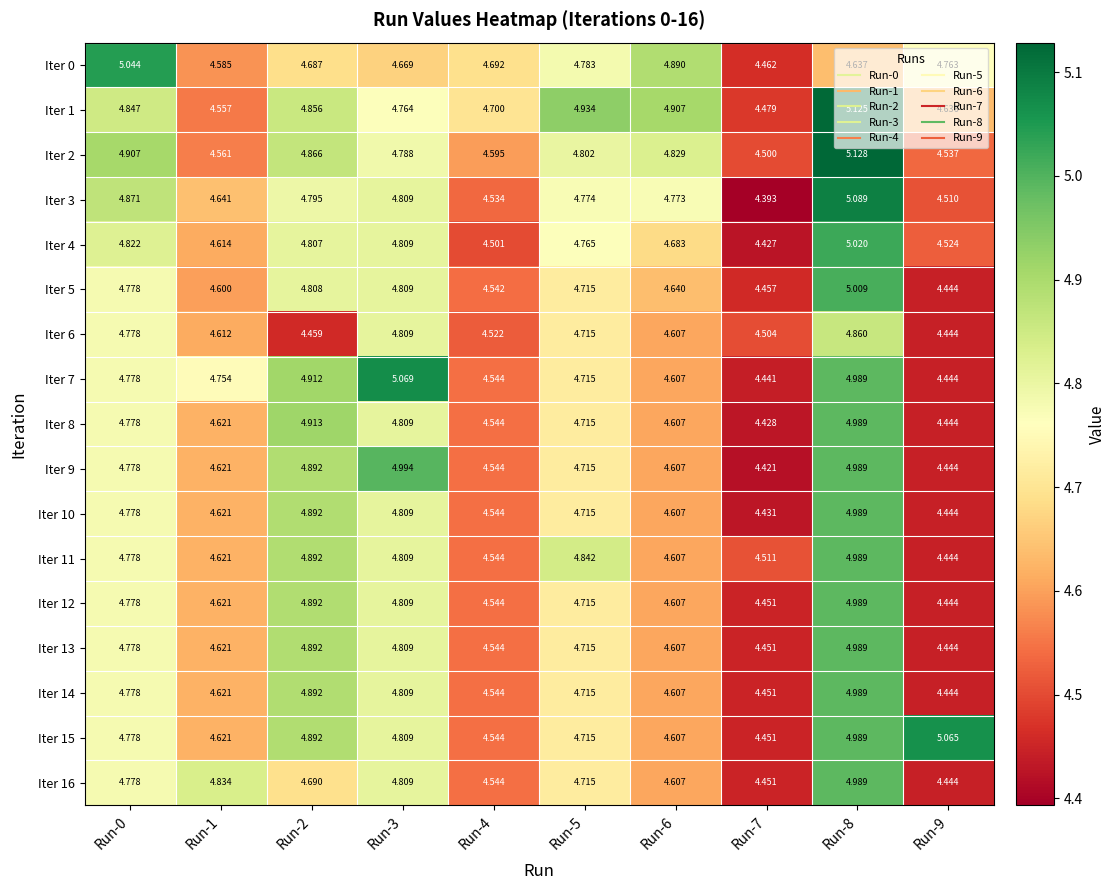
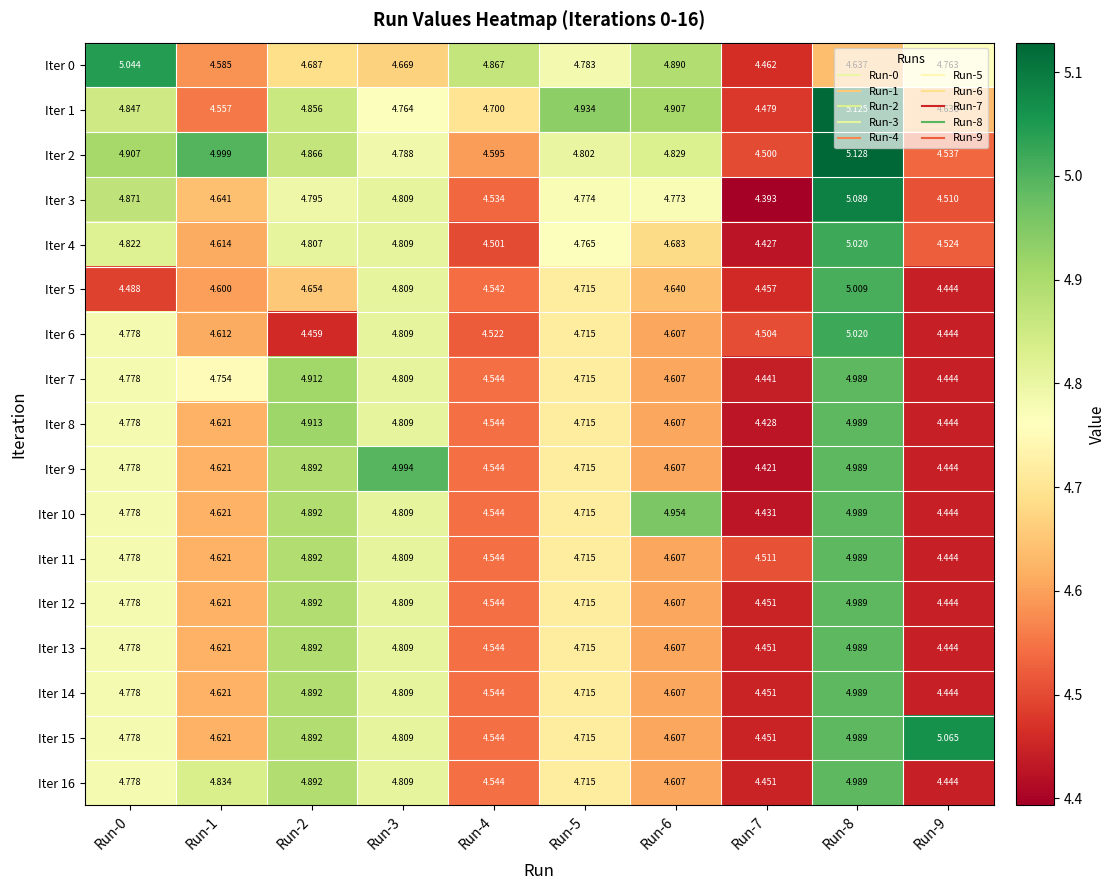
  {
    "Iter 0": {
      "Run-0": 5.044,
      "Run-1": 4.585,
      "Run-2": 4.687,
      "Run-3": 4.669,
-     "Run-4": 4.692,
+     "Run-4": 4.867,
      "Run-5": 4.783,
      "Run-6": 4.890,
      "Run-7": 4.462
    },
    "Iter 1": {
      "Run-0": 4.847,
      "Run-1": 4.557,
      "Run-2": 4.856,
      "Run-3": 4.764,
      "Run-4": 4.700,
      "Run-5": 4.934,
      "Run-6": 4.907,
      "Run-7": 4.479
    },
    "Iter 2": {
      "Run-0": 4.907,
-     "Run-1": 4.561,
+     "Run-1": 4.999,
      "Run-2": 4.866,
      "Run-3": 4.788,
      "Run-4": 4.595,
      "Run-5": 4.802,
      "Run-6": 4.829,
      "Run-7": 4.500,
      "Run-8": 5.128,
      "Run-9": 4.537
    },
    "Iter 3": {
      "Run-0": 4.871,
      "Run-1": 4.641,
      "Run-2": 4.795,
      "Run-3": 4.809,
      "Run-4": 4.534,
      "Run-5": 4.774,
      "Run-6": 4.773,
      "Run-7": 4.393,
      "Run-8": 5.089,
      "Run-9": 4.510
    },
    "Iter 4": {
      "Run-0": 4.822,
      "Run-1": 4.614,
      "Run-2": 4.807,
      "Run-3": 4.809,
      "Run-4": 4.501,
      "Run-5": 4.765,
      "Run-6": 4.683,
      "Run-7": 4.427,
      "Run-8": 5.020,
      "Run-9": 4.524
    },
    "Iter 5": {
-     "Run-0": 4.778,
+     "Run-0": 4.488,
      "Run-1": 4.600,
-     "Run-2": 4.808,
+     "Run-2": 4.654,
      "Run-3": 4.809,
      "Run-4": 4.542,
      "Run-5": 4.715,
      "Run-6": 4.640,
      "Run-7": 4.457,
      "Run-8": 5.009,
      "Run-9": 4.444
    },
    "Iter 6": {
      "Run-0": 4.778,
      "Run-1": 4.612,
      "Run-2": 4.459,
      "Run-3": 4.809,
      "Run-4": 4.522,
      "Run-5": 4.715,
      "Run-6": 4.607,
      "Run-7": 4.504,
-     "Run-8": 4.860,
+     "Run-8": 5.020,
      "Run-9": 4.444
    },
    "Iter 7": {
      "Run-0": 4.778,
      "Run-1": 4.754,
      "Run-2": 4.912,
-     "Run-3": 5.069,
+     "Run-3": 4.809,
      "Run-4": 4.544,
      "Run-5": 4.715,
      "Run-6": 4.607,
      "Run-7": 4.441,
      "Run-8": 4.989,
      "Run-9": 4.444
    },
    "Iter 8": {
      "Run-0": 4.778,
      "Run-1": 4.621,
      "Run-2": 4.913,
      "Run-3": 4.809,
      "Run-4": 4.544,
      "Run-5": 4.715,
      "Run-6": 4.607,
      "Run-7": 4.428,
      "Run-8": 4.989,
      "Run-9": 4.444
    },
    "Iter 9": {
      "Run-0": 4.778,
      "Run-1": 4.621,
      "Run-2": 4.892,
      "Run-3": 4.994,
      "Run-4": 4.544,
      "Run-5": 4.715,
      "Run-6": 4.607,
      "Run-7": 4.421,
      "Run-8": 4.989,
      "Run-9": 4.444
    },
    "Iter 10": {
      "Run-0": 4.778,
      "Run-1": 4.621,
      "Run-2": 4.892,
      "Run-3": 4.809,
      "Run-4": 4.544,
      "Run-5": 4.715,
-     "Run-6": 4.607,
+     "Run-6": 4.954,
      "Run-7": 4.431,
      "Run-8": 4.989,
      "Run-9": 4.444
    },
    "Iter 11": {
      "Run-0": 4.778,
      "Run-1": 4.621,
      "Run-2": 4.892,
      "Run-3": 4.809,
      "Run-4": 4.544,
-     "Run-5": 4.842,
+     "Run-5": 4.715,
      "Run-6": 4.607,
      "Run-7": 4.511,
      "Run-8": 4.989,
      "Run-9": 4.444
    },
    "Iter 12": {
      "Run-0": 4.778,
      "Run-1": 4.621,
      "Run-2": 4.892,
      "Run-3": 4.809,
      "Run-4": 4.544,
      "Run-5": 4.715,
      "Run-6": 4.607,
      "Run-7": 4.451,
      "Run-8": 4.989,
      "Run-9": 4.444
    },
    "Iter 13": {
      "Run-0": 4.778,
      "Run-1": 4.621,
      "Run-2": 4.892,
      "Run-3": 4.809,
      "Run-4": 4.544,
      "Run-5": 4.715,
      "Run-6": 4.607,
      "Run-7": 4.451,
      "Run-8": 4.989,
      "Run-9": 4.444
    },
    "Iter 14": {
      "Run-0": 4.778,
      "Run-1": 4.621,
      "Run-2": 4.892,
      "Run-3": 4.809,
      "Run-4": 4.544,
      "Run-5": 4.715,
      "Run-6": 4.607,
      "Run-7": 4.451,
      "Run-8": 4.989,
      "Run-9": 4.444
    },
    "Iter 15": {
      "Run-0": 4.778,
      "Run-1": 4.621,
      "Run-2": 4.892,
      "Run-3": 4.809,
      "Run-4": 4.544,
      "Run-5": 4.715,
      "Run-6": 4.607,
      "Run-7": 4.451,
      "Run-8": 4.989,
      "Run-9": 5.065
    },
    "Iter 16": {
      "Run-0": 4.778,
      "Run-1": 4.834,
-     "Run-2": 4.690,
+     "Run-2": 4.892,
      "Run-3": 4.809,
      "Run-4": 4.544,
      "Run-5": 4.715,
      "Run-6": 4.607,
      "Run-7": 4.451,
      "Run-8": 4.989,
      "Run-9": 4.444
    }
  }
